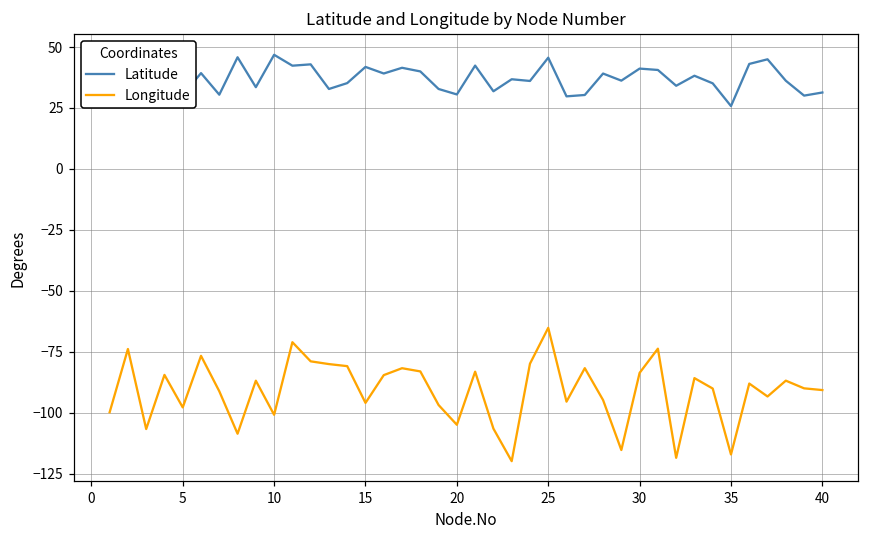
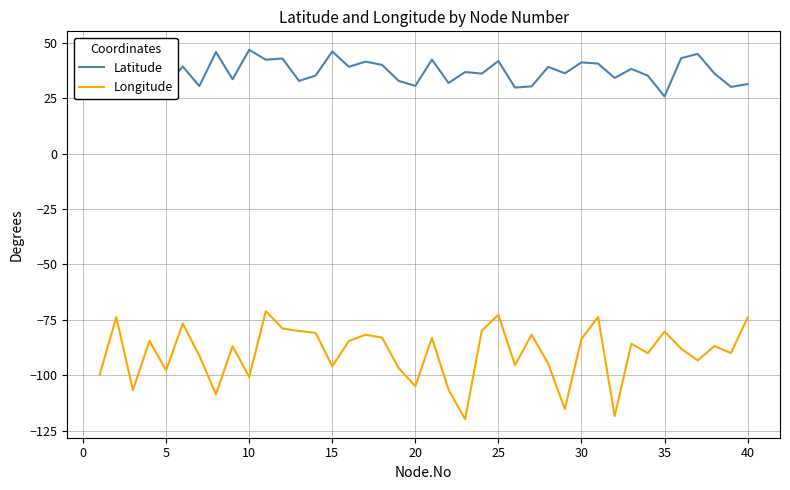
  {
    "Latitude": {
      "10": 47,
-     "15": 42,
+     "15": 46,
      "20": 31,
-     "25": 46,
+     "25": 42,
      "30": 41,
      "35": 26,
      "40": 31
    },
    "Longitude": {
      "5": -98,
      "10": -101,
      "15": -96,
      "20": -105,
-     "25": -65,
+     "25": -73,
      "30": -84,
-     "35": -117,
-     "40": -91
+     "35": -80,
+     "40": -74
    }
  }
